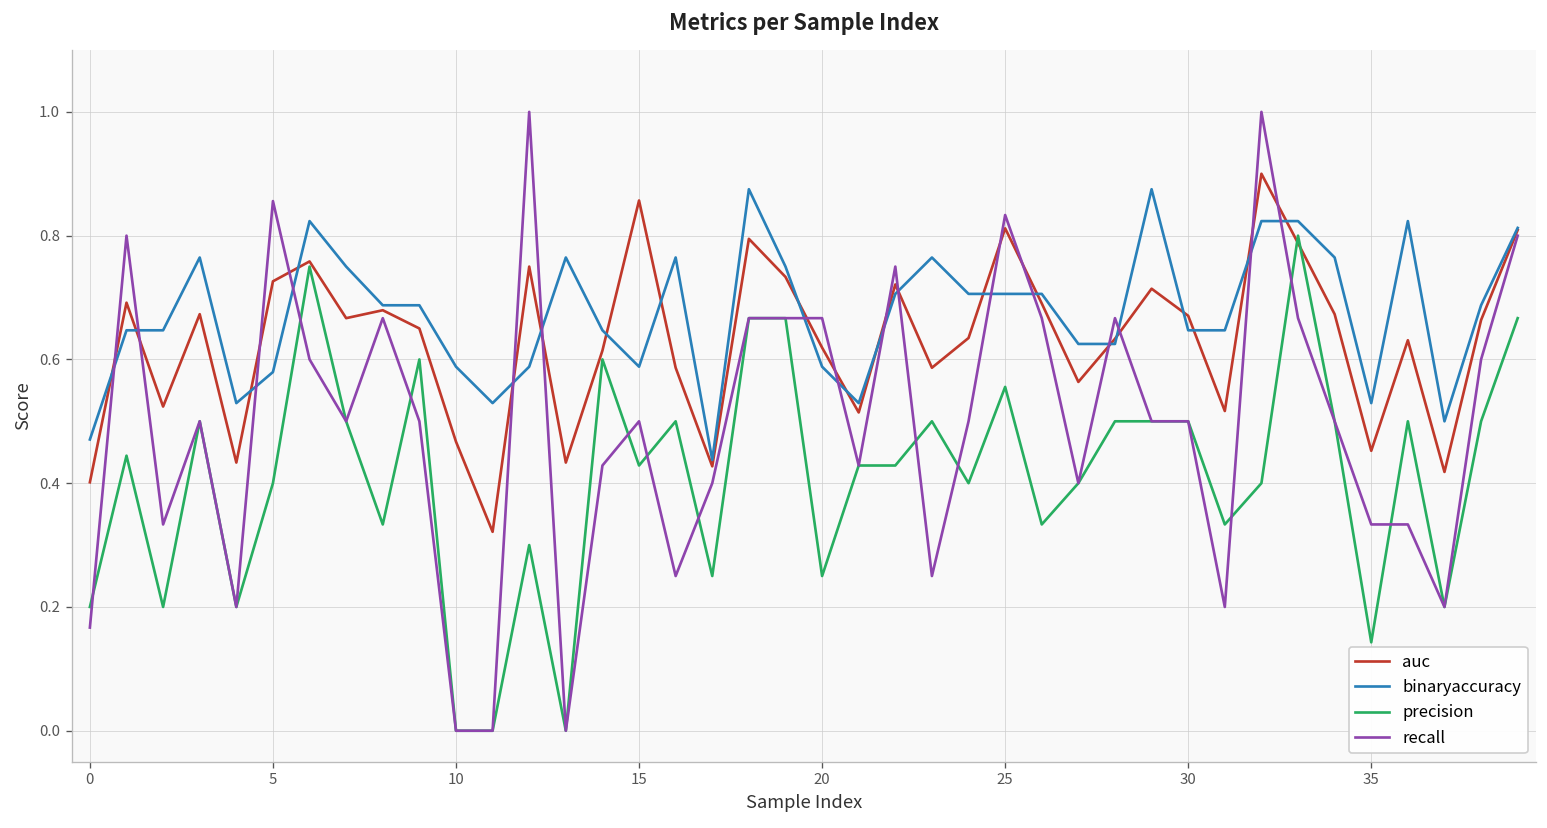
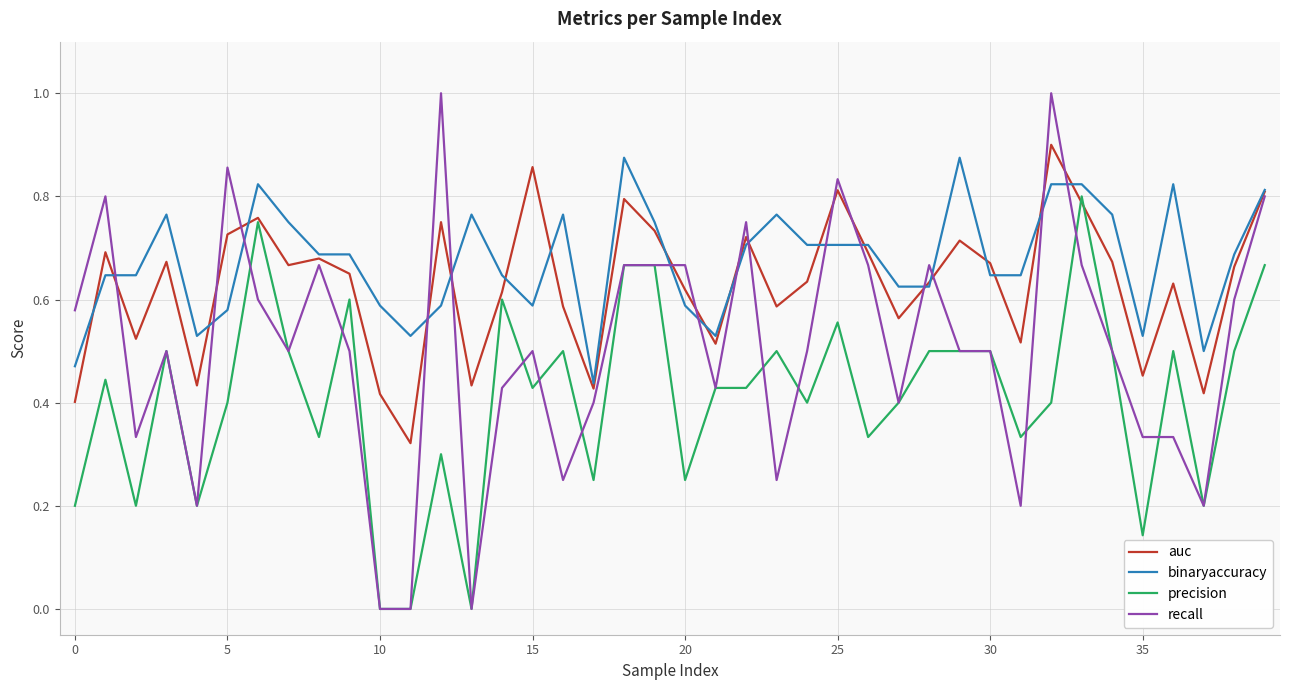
  {
    "auc": {
      "0": 0.40,
      "5": 0.73,
-     "10": 0.47,
+     "10": 0.42,
      "15": 0.86,
      "20": 0.62,
      "25": 0.81,
      "30": 0.67,
      "35": 0.45
    },
    "binaryaccuracy": {
      "0": 0.47,
      "5": 0.58,
      "10": 0.59,
      "15": 0.59,
      "20": 0.59,
      "25": 0.71,
      "30": 0.65,
      "35": 0.53
    },
    "precision": {
      "0": 0.20,
      "5": 0.40,
      "15": 0.43,
      "20": 0.25,
      "25": 0.56,
      "35": 0.14
    },
    "recall": {
-     "0": 0.17,
+     "0": 0.58,
      "5": 0.86,
      "15": 0.50,
      "20": 0.67,
      "25": 0.83,
      "35": 0.33
    }
  }
